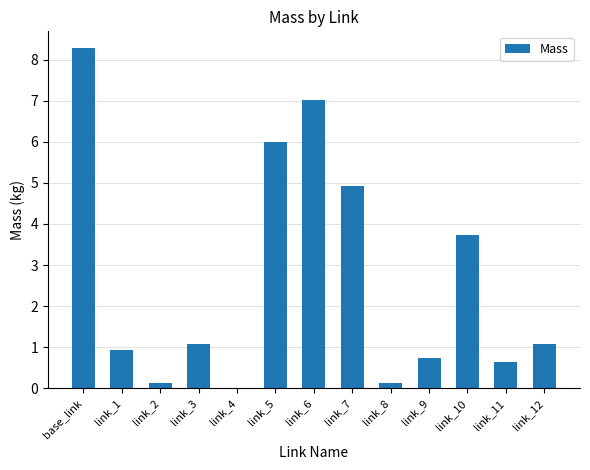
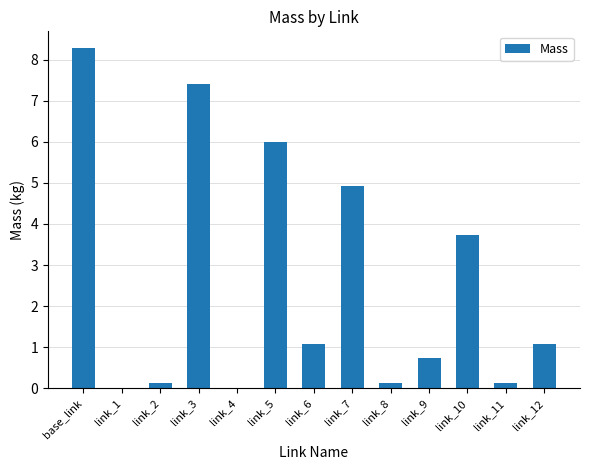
  {
    "base_link": 8.3,
-   "link_1": 0.9,
+   "link_1": 0.0,
    "link_2": 0.1,
-   "link_3": 1.1,
+   "link_3": 7.4,
    "link_5": 6.0,
-   "link_6": 7.0,
+   "link_6": 1.1,
    "link_7": 4.9,
    "link_8": 0.1,
    "link_9": 0.7,
    "link_10": 3.7,
-   "link_11": 0.7,
+   "link_11": 0.1,
    "link_12": 1.1
  }
